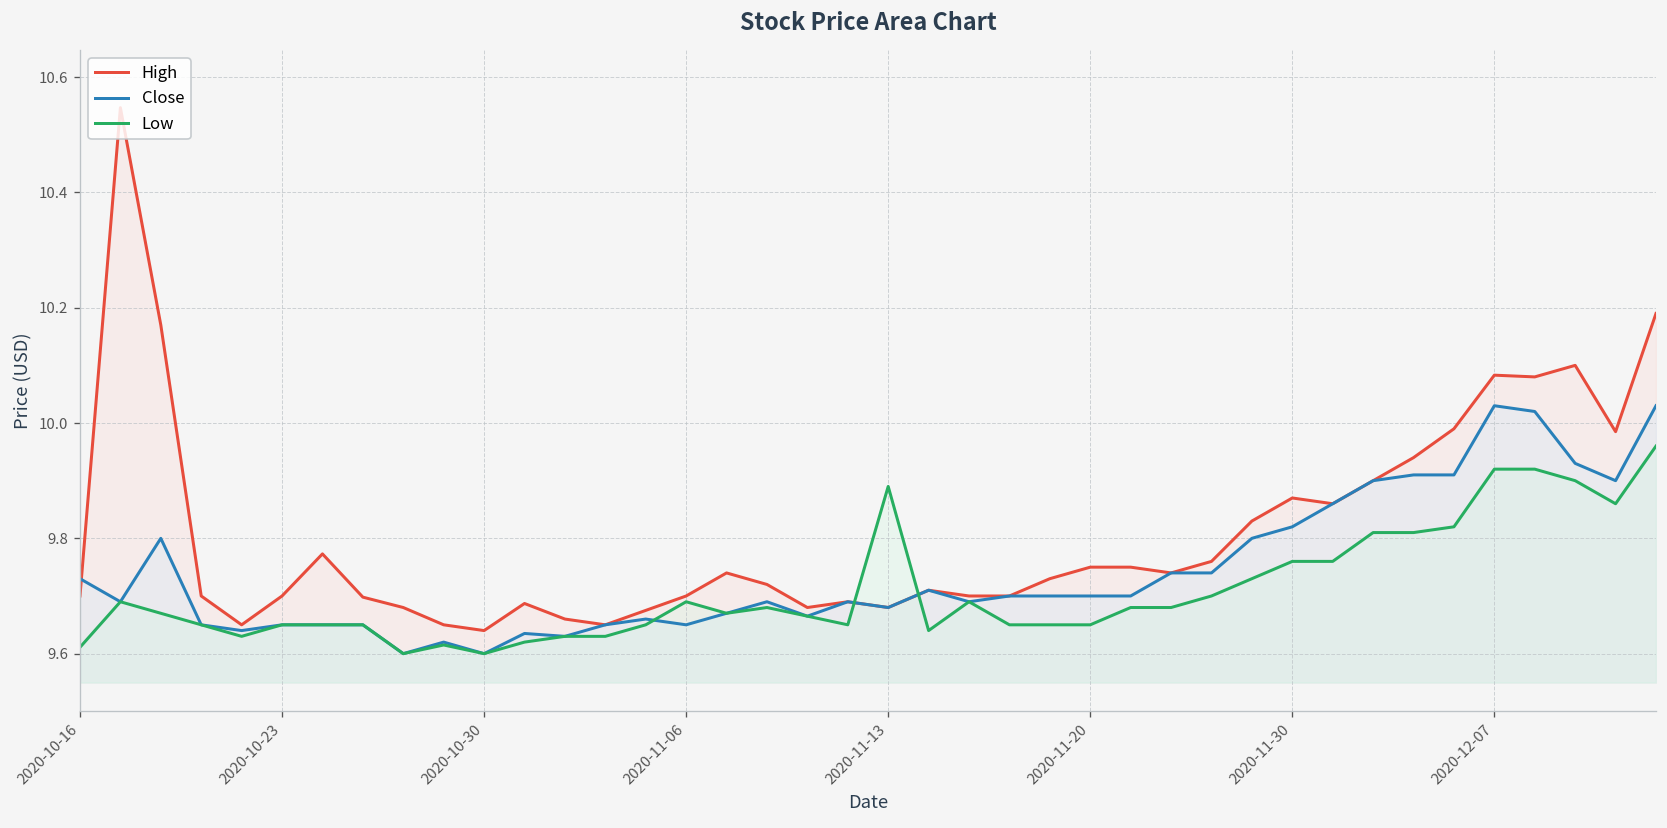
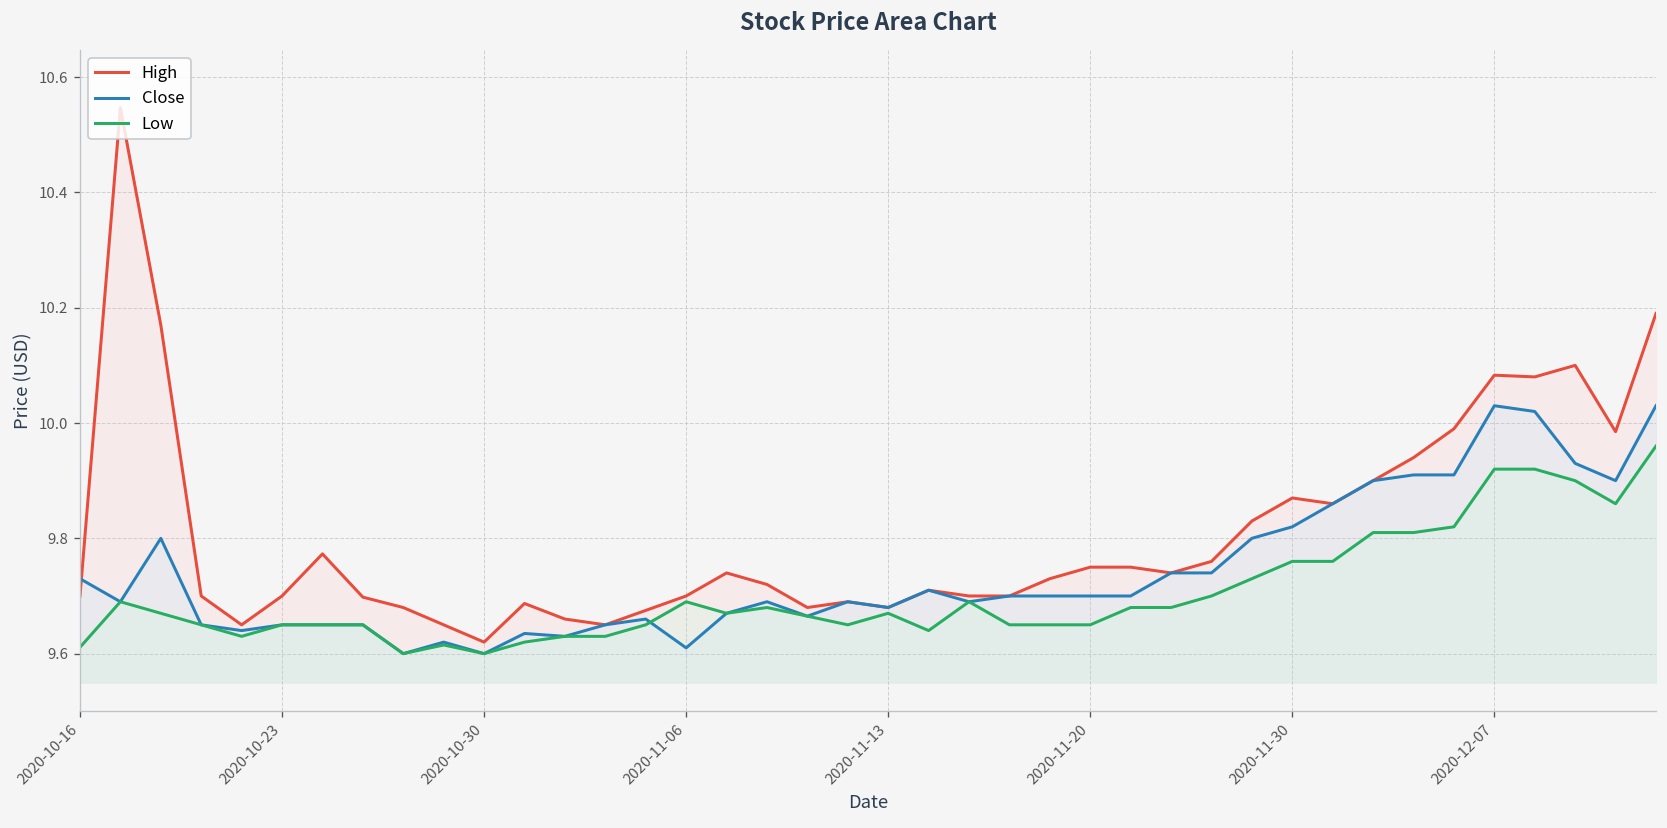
  {
    "High": {
      "2020-10-16": 9.70,
      "2020-10-23": 9.70,
-     "2020-10-30": 9.64,
+     "2020-10-30": 9.62,
      "2020-11-06": 9.70,
      "2020-11-20": 9.75,
      "2020-11-30": 9.87,
      "2020-12-07": 10.08
    },
    "Close": {
      "2020-10-16": 9.73,
-     "2020-11-06": 9.65,
+     "2020-11-06": 9.61,
      "2020-11-20": 9.70,
      "2020-11-30": 9.82,
      "2020-12-07": 10.03
    },
    "Low": {
      "2020-10-16": 9.61,
      "2020-11-06": 9.69,
-     "2020-11-13": 9.89,
+     "2020-11-13": 9.67,
      "2020-11-20": 9.65,
      "2020-11-30": 9.76,
      "2020-12-07": 9.92
    }
  }
